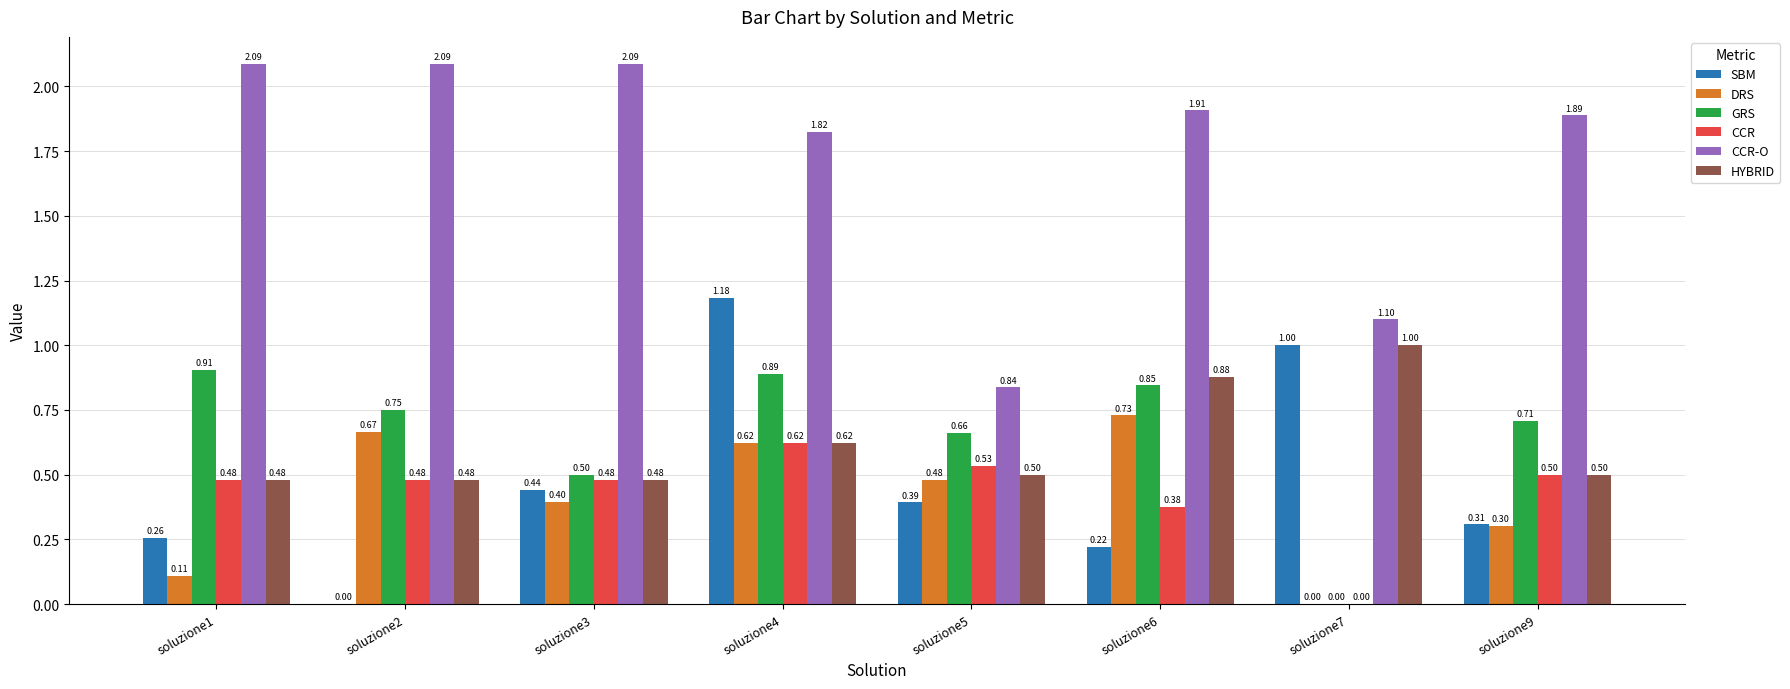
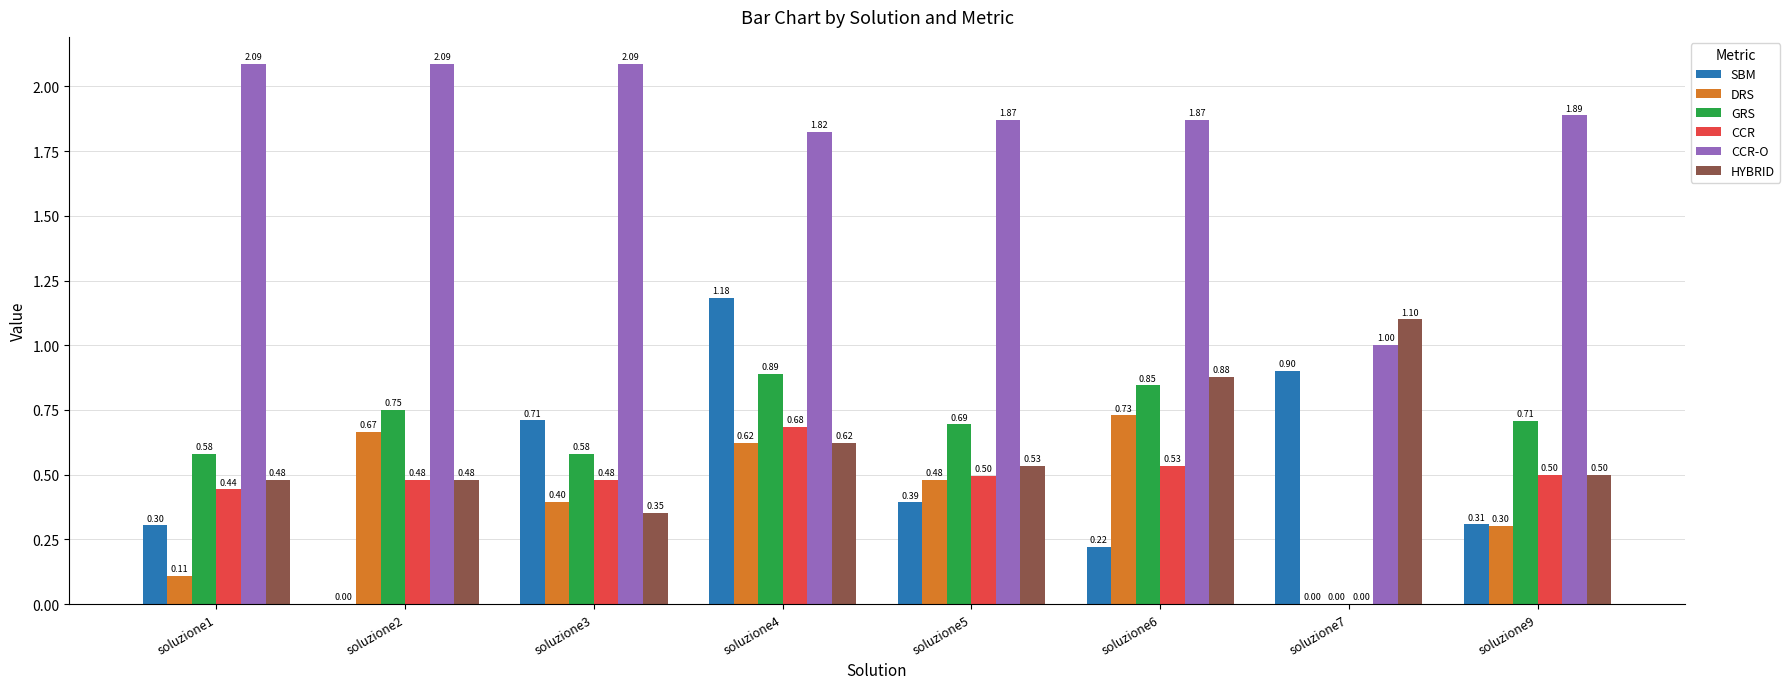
  {
    "SBM": {
-     "soluzione1": 0.26,
+     "soluzione1": 0.30,
      "soluzione2": 0.00,
-     "soluzione3": 0.44,
+     "soluzione3": 0.71,
      "soluzione4": 1.18,
      "soluzione5": 0.39,
      "soluzione6": 0.22,
-     "soluzione7": 1.00,
+     "soluzione7": 0.90,
      "soluzione9": 0.31
    },
    "DRS": {
      "soluzione1": 0.11,
      "soluzione2": 0.67,
      "soluzione3": 0.40,
      "soluzione4": 0.62,
      "soluzione5": 0.48,
      "soluzione6": 0.73,
      "soluzione7": 0.00,
      "soluzione9": 0.30
    },
    "GRS": {
-     "soluzione1": 0.91,
+     "soluzione1": 0.58,
      "soluzione2": 0.75,
-     "soluzione3": 0.50,
+     "soluzione3": 0.58,
      "soluzione4": 0.89,
-     "soluzione5": 0.66,
+     "soluzione5": 0.69,
      "soluzione6": 0.85,
      "soluzione7": 0.00,
      "soluzione9": 0.71
    },
    "CCR": {
-     "soluzione1": 0.48,
+     "soluzione1": 0.44,
      "soluzione2": 0.48,
      "soluzione3": 0.48,
-     "soluzione4": 0.62,
-     "soluzione5": 0.53,
-     "soluzione6": 0.38,
+     "soluzione4": 0.68,
+     "soluzione5": 0.50,
+     "soluzione6": 0.53,
      "soluzione7": 0.00,
      "soluzione9": 0.50
    },
    "CCR-O": {
      "soluzione1": 2.09,
      "soluzione2": 2.09,
      "soluzione3": 2.09,
      "soluzione4": 1.82,
-     "soluzione5": 0.84,
-     "soluzione6": 1.91,
-     "soluzione7": 1.10,
+     "soluzione5": 1.87,
+     "soluzione6": 1.87,
+     "soluzione7": 1.00,
      "soluzione9": 1.89
    },
    "HYBRID": {
      "soluzione1": 0.48,
      "soluzione2": 0.48,
-     "soluzione3": 0.48,
+     "soluzione3": 0.35,
      "soluzione4": 0.62,
-     "soluzione5": 0.50,
+     "soluzione5": 0.53,
      "soluzione6": 0.88,
-     "soluzione7": 1.00,
+     "soluzione7": 1.10,
      "soluzione9": 0.50
    }
  }
